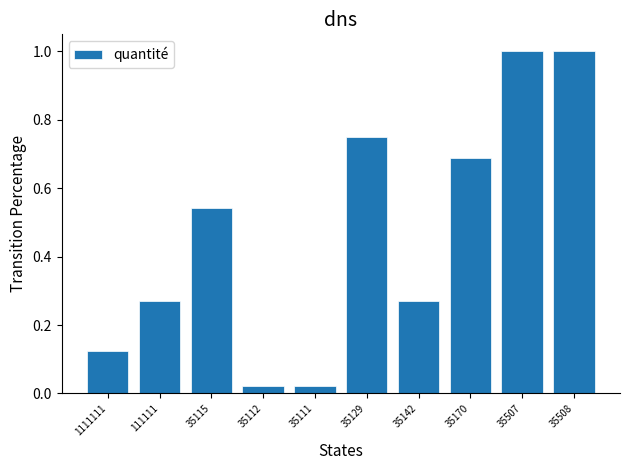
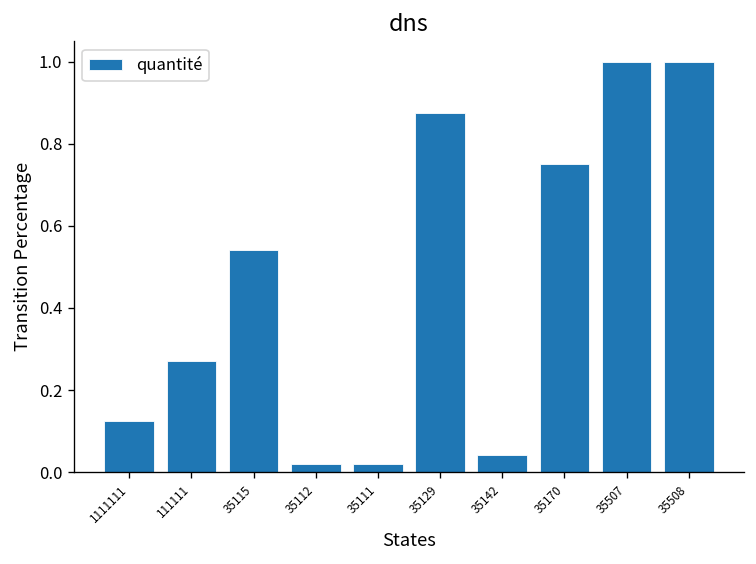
  {
    "1111111": 0.13,
    "111111": 0.27,
    "35115": 0.54,
    "35112": 0.02,
    "35111": 0.02,
-   "35129": 0.75,
-   "35142": 0.27,
-   "35170": 0.69,
+   "35129": 0.88,
+   "35142": 0.04,
+   "35170": 0.75,
    "35507": 1.00,
    "35508": 1.00
  }
